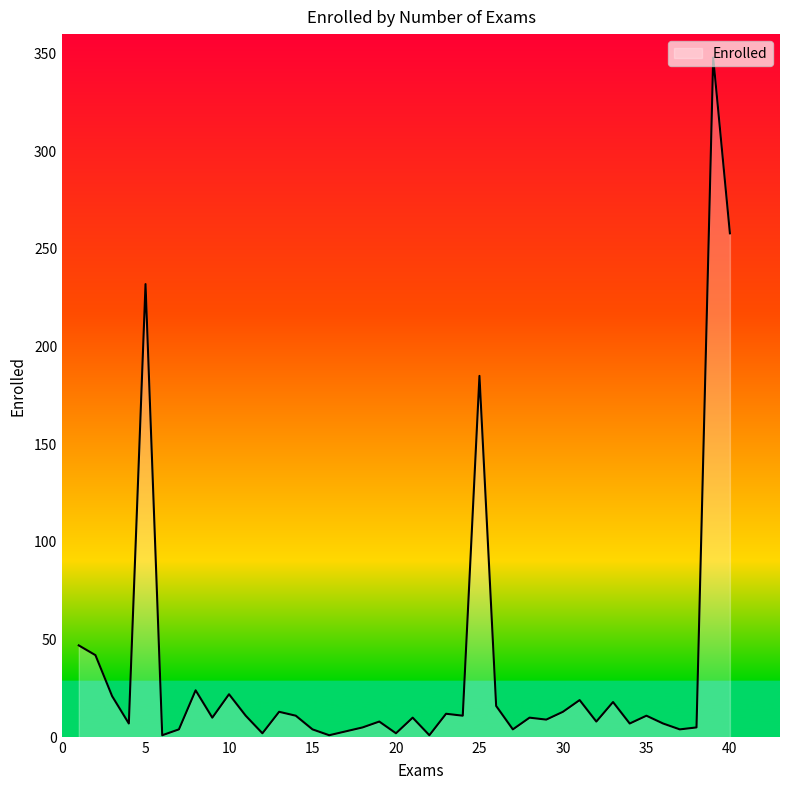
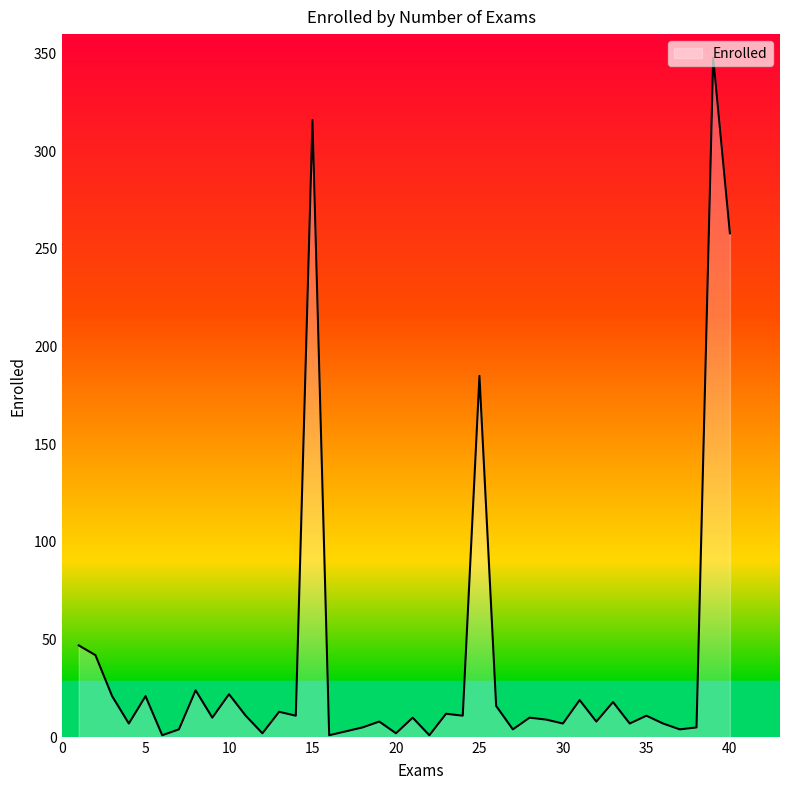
  {
-   "5": 232,
+   "5": 21,
    "10": 22,
-   "15": 4,
+   "15": 316,
    "20": 2,
    "25": 185,
-   "30": 13,
+   "30": 7,
    "35": 11,
    "40": 258
  }
